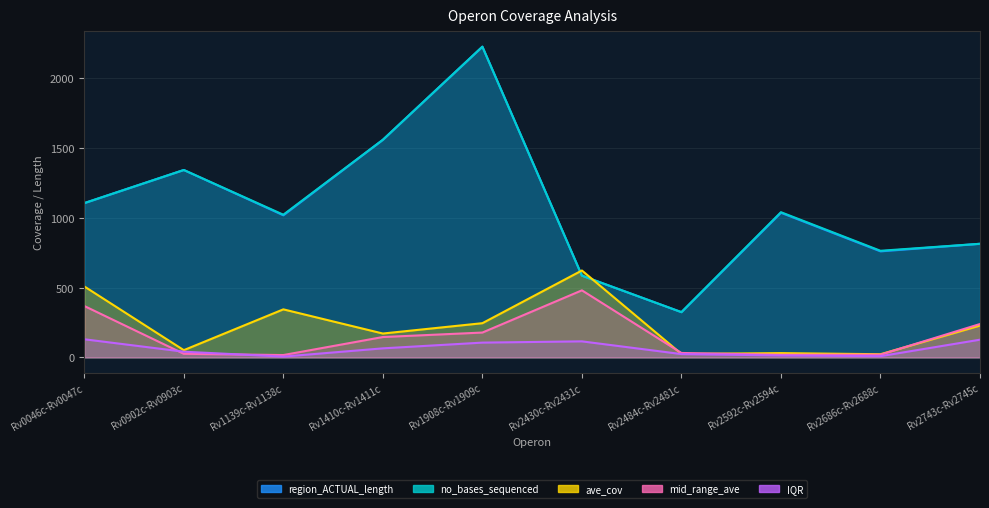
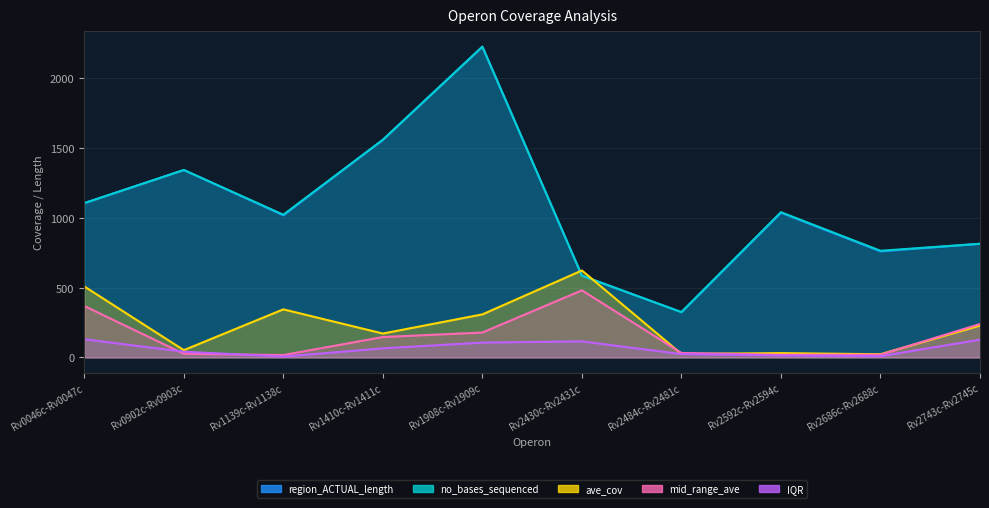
  {
    "ave_cov": {
      "Rv0046c-Rv0047c": 510,
      "Rv1139c-Rv1138c": 340,
      "Rv1410c-Rv1411c": 170,
-     "Rv1908c-Rv1909c": 250,
+     "Rv1908c-Rv1909c": 310,
      "Rv2430c-Rv2431c": 620
    }
  }
